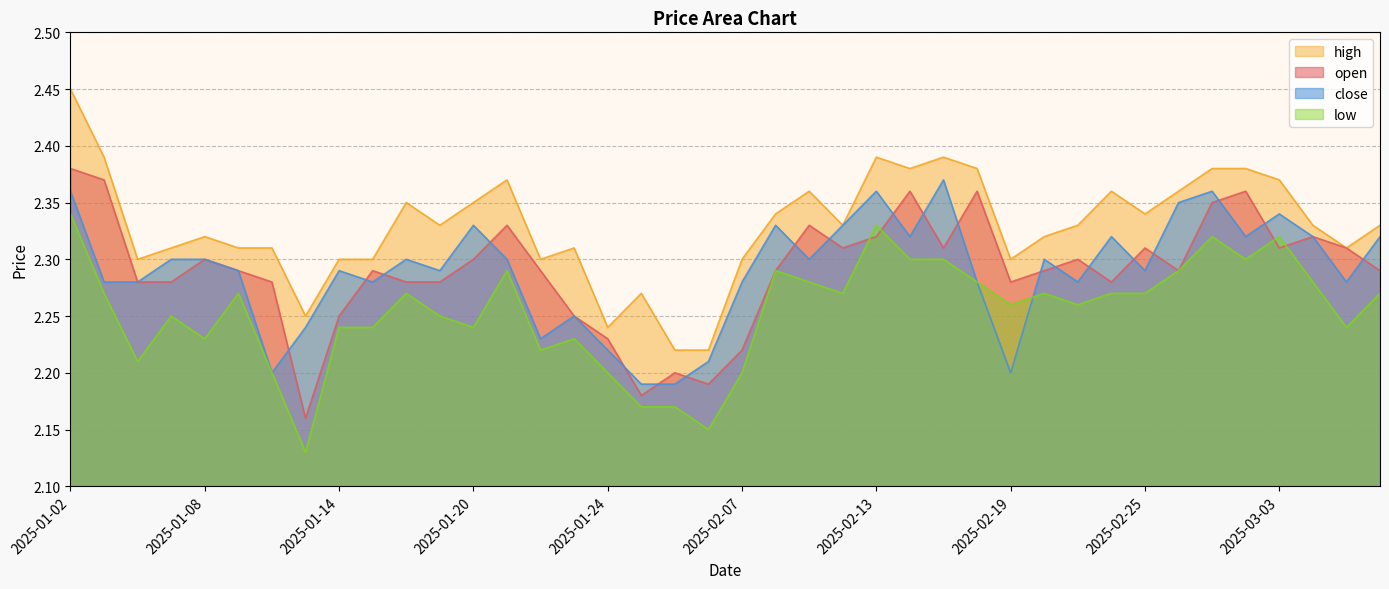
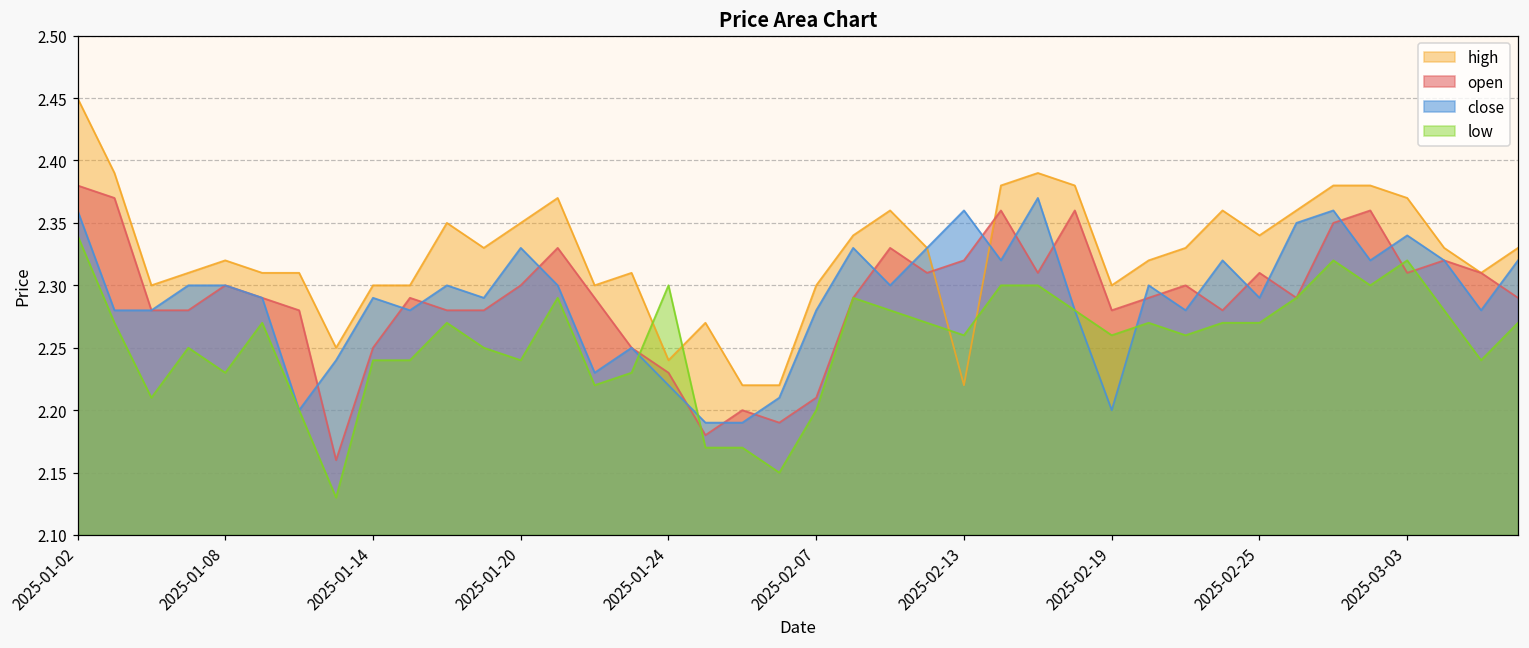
  {
    "high": {
      "2025-01-02": 2.45,
      "2025-01-08": 2.32,
      "2025-01-14": 2.30,
      "2025-01-20": 2.35,
      "2025-01-24": 2.24,
      "2025-02-07": 2.30,
-     "2025-02-13": 2.39,
+     "2025-02-13": 2.22,
      "2025-02-19": 2.30,
      "2025-02-25": 2.34,
      "2025-03-03": 2.37
    },
    "open": {
      "2025-01-02": 2.38,
      "2025-01-14": 2.25,
      "2025-01-20": 2.30,
      "2025-01-24": 2.23,
-     "2025-02-07": 2.22,
+     "2025-02-07": 2.21,
      "2025-02-13": 2.32,
      "2025-02-19": 2.28,
      "2025-02-25": 2.31,
      "2025-03-03": 2.31
    },
    "close": {
      "2025-01-02": 2.36,
      "2025-01-14": 2.29,
      "2025-01-20": 2.33,
      "2025-01-24": 2.22,
      "2025-02-07": 2.28,
      "2025-02-13": 2.36,
      "2025-02-19": 2.20,
      "2025-02-25": 2.29,
      "2025-03-03": 2.34
    },
    "low": {
      "2025-01-02": 2.34,
      "2025-01-08": 2.23,
      "2025-01-14": 2.24,
      "2025-01-20": 2.24,
-     "2025-01-24": 2.2,
+     "2025-01-24": 2.3,
      "2025-02-07": 2.20,
-     "2025-02-13": 2.33,
+     "2025-02-13": 2.26,
      "2025-02-19": 2.26,
      "2025-02-25": 2.27,
      "2025-03-03": 2.32
    }
  }
